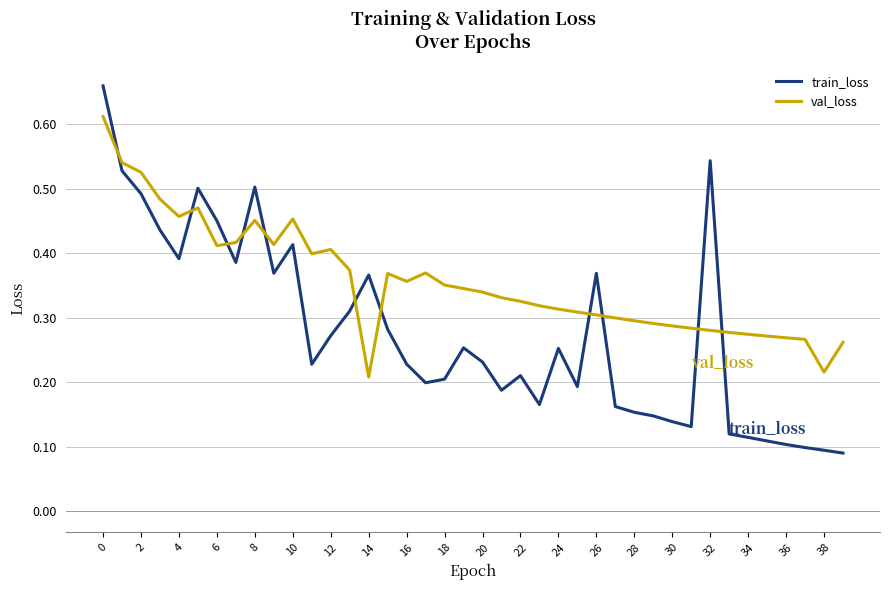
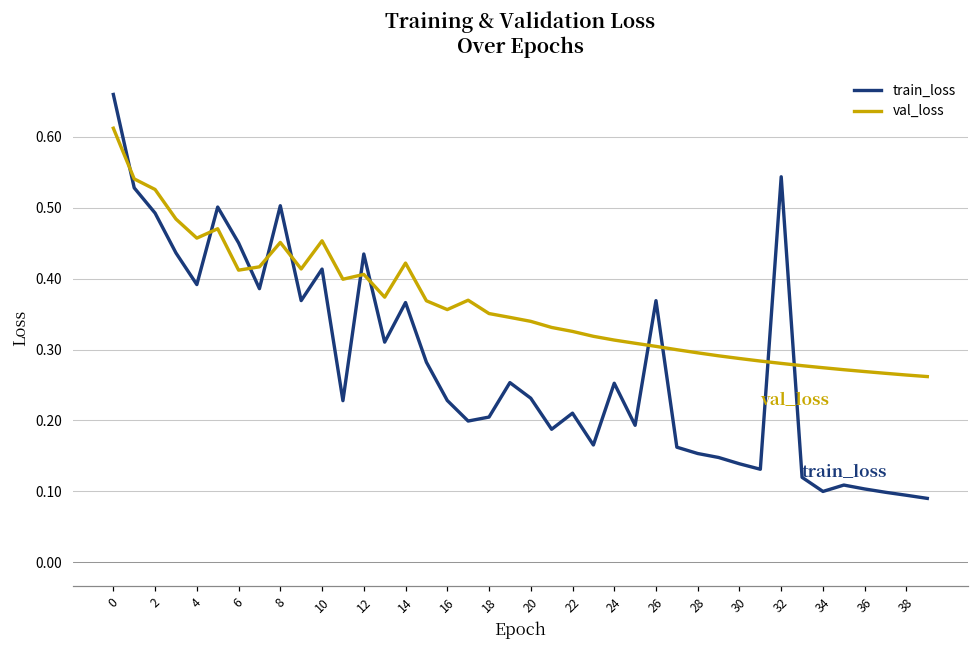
  {
    "train_loss": {
      "0": 0.66,
      "2": 0.49,
      "4": 0.39,
      "6": 0.45,
      "8": 0.50,
      "10": 0.41,
-     "12": 0.27,
+     "12": 0.43,
      "14": 0.37,
      "16": 0.23,
      "18": 0.20,
      "20": 0.23,
      "22": 0.21,
      "24": 0.25,
      "26": 0.37,
      "28": 0.15,
      "30": 0.14,
      "32": 0.54,
-     "34": 0.11,
+     "34": 0.10,
      "36": 0.10,
      "38": 0.09
    },
    "val_loss": {
      "0": 0.61,
      "2": 0.53,
      "4": 0.46,
      "6": 0.41,
      "8": 0.45,
      "10": 0.45,
      "12": 0.41,
-     "14": 0.21,
+     "14": 0.42,
      "16": 0.36,
      "18": 0.35,
      "20": 0.34,
      "22": 0.33,
      "24": 0.31,
      "26": 0.30,
      "28": 0.30,
      "30": 0.29,
      "32": 0.28,
      "34": 0.27,
      "36": 0.27,
-     "38": 0.22
+     "38": 0.26
    }
  }
